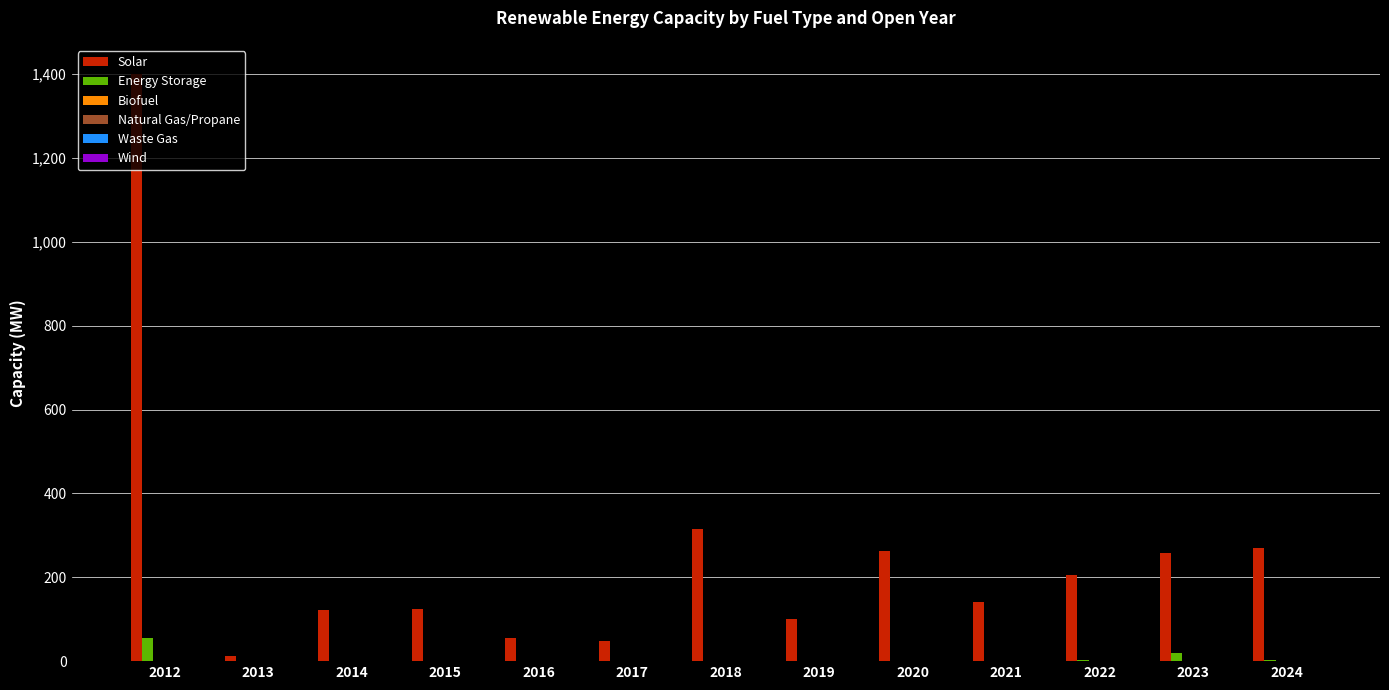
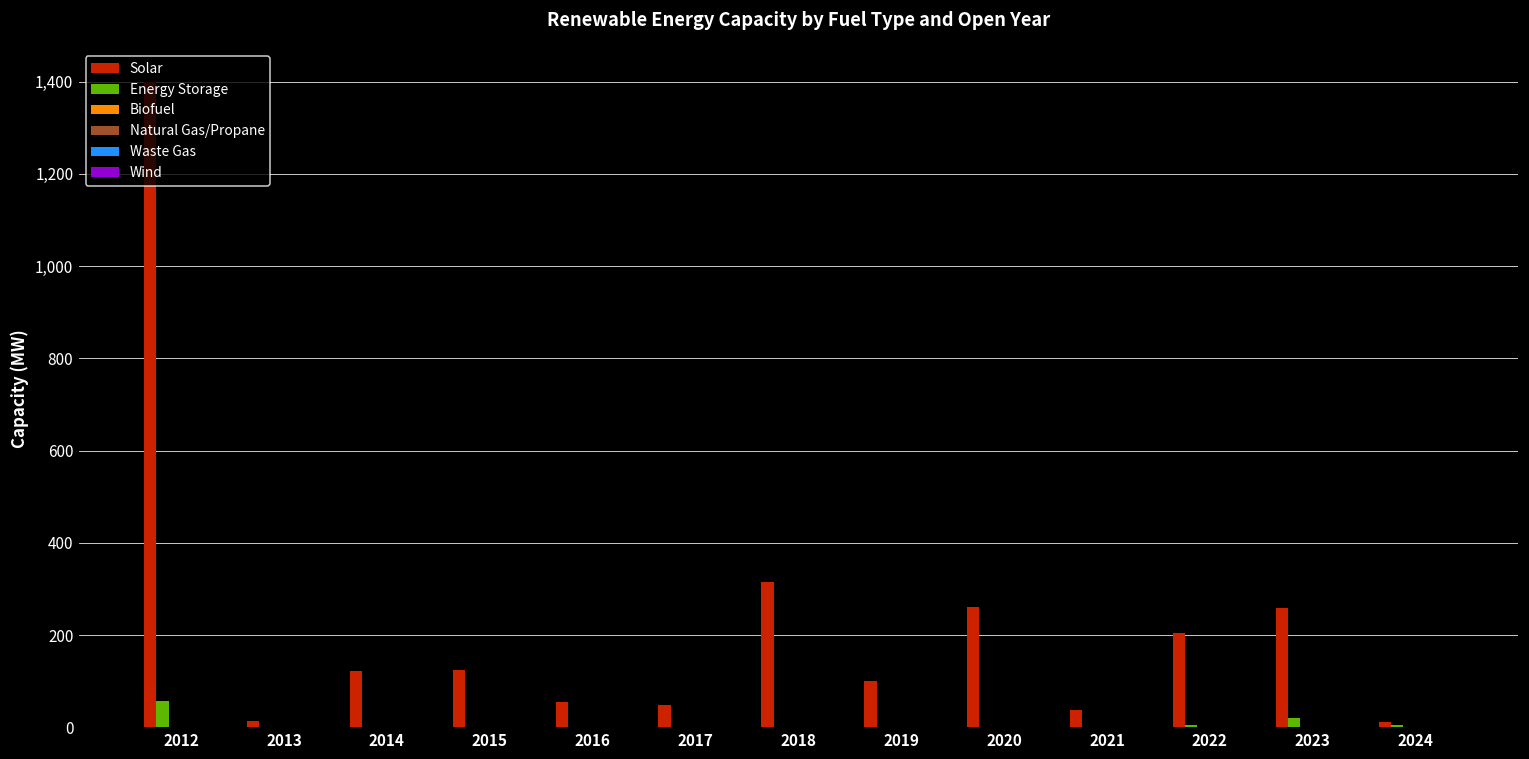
  {
    "Solar": {
      "2013": 10,
      "2014": 120,
      "2015": 120,
      "2016": 60,
      "2017": 50,
      "2018": 320,
      "2019": 100,
      "2020": 260,
-     "2021": 140,
+     "2021": 40,
      "2022": 200,
      "2023": 260,
-     "2024": 270
+     "2024": 10
    },
    "Energy Storage": {
      "2012": 60,
      "2013": 0,
      "2014": 0,
      "2015": 0,
      "2016": 0,
      "2017": 0,
      "2018": 0,
      "2019": 0,
      "2020": 0,
      "2021": 0,
      "2023": 20
    },
    "Biofuel": {
      "2012": 0,
      "2013": 0,
      "2014": 0,
      "2015": 0,
      "2016": 0,
      "2017": 0,
      "2018": 0,
      "2019": 0,
      "2020": 0,
      "2021": 0,
      "2022": 0,
      "2023": 0,
      "2024": 0
    },
    "Natural Gas/Propane": {
      "2012": 0,
      "2013": 0,
      "2014": 0,
      "2015": 0,
      "2016": 0,
      "2017": 0,
      "2018": 0,
      "2019": 0,
      "2020": 0,
      "2021": 0,
      "2022": 0,
      "2023": 0,
      "2024": 0
    },
    "Waste Gas": {
      "2012": 0,
      "2013": 0,
      "2014": 0,
      "2015": 0,
      "2016": 0,
      "2017": 0,
      "2018": 0,
      "2019": 0,
      "2020": 0,
      "2021": 0,
      "2022": 0,
      "2023": 0,
      "2024": 0
    },
    "Wind": {
      "2012": 0,
      "2013": 0,
      "2014": 0,
      "2015": 0,
      "2016": 0,
      "2017": 0,
      "2018": 0,
      "2019": 0,
      "2020": 0,
      "2021": 0,
      "2022": 0,
      "2023": 0,
      "2024": 0
    }
  }
